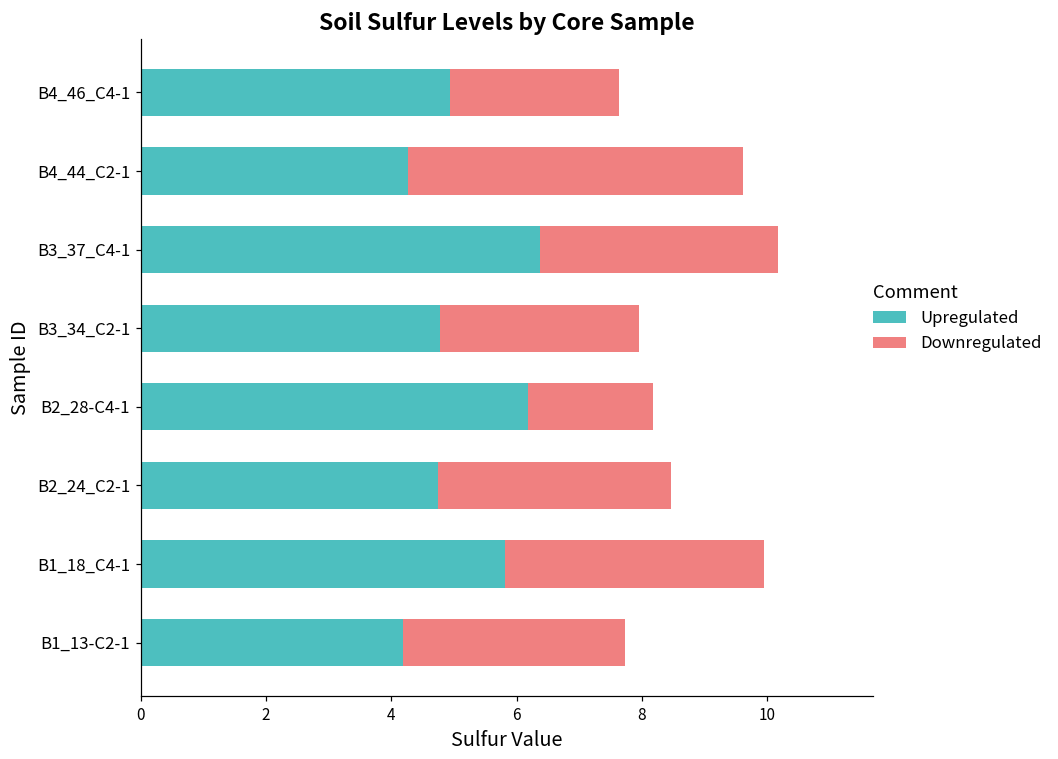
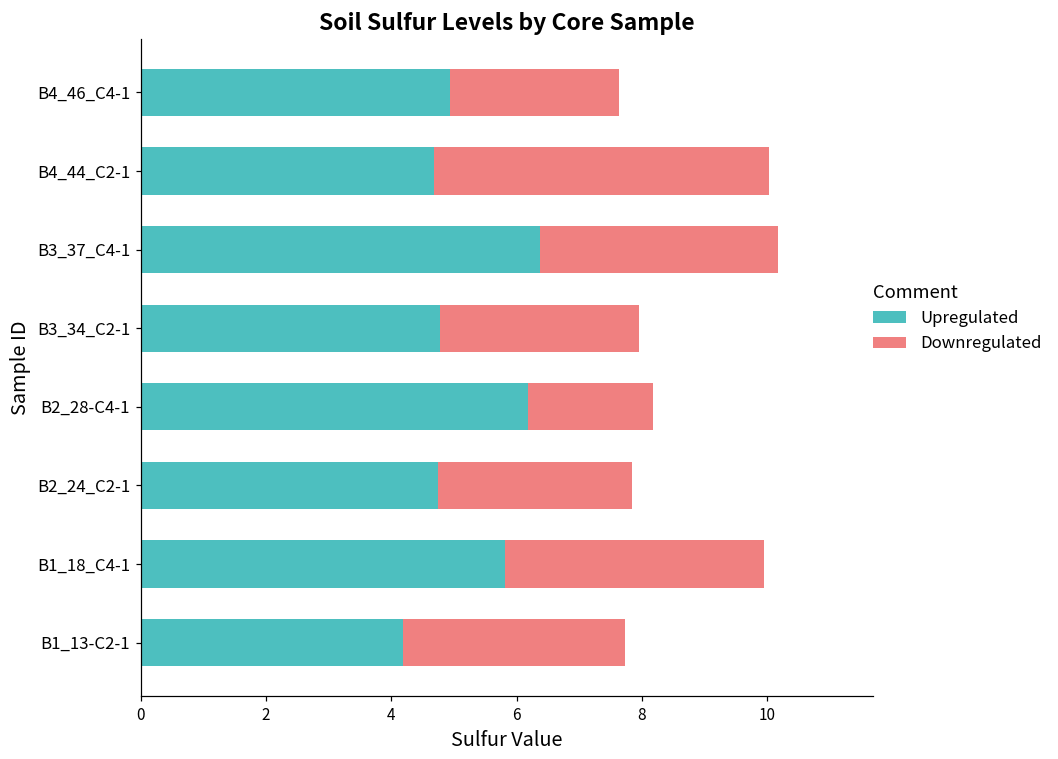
  {
    "Upregulated": {
      "B4_46_C4-1": 4.9,
-     "B4_44_C2-1": 4.3,
+     "B4_44_C2-1": 4.7,
      "B3_37_C4-1": 6.4,
      "B3_34_C2-1": 4.8,
      "B2_28-C4-1": 6.2,
      "B2_24_C2-1": 4.8,
      "B1_18_C4-1": 5.8,
      "B1_13-C2-1": 4.2
    },
    "Downregulated": {
      "B4_46_C4-1": 2.7,
      "B4_44_C2-1": 5.4,
      "B3_37_C4-1": 3.8,
      "B3_34_C2-1": 3.2,
      "B2_28-C4-1": 2.0,
-     "B2_24_C2-1": 3.7,
+     "B2_24_C2-1": 3.1,
      "B1_18_C4-1": 4.1,
      "B1_13-C2-1": 3.6
    }
  }
